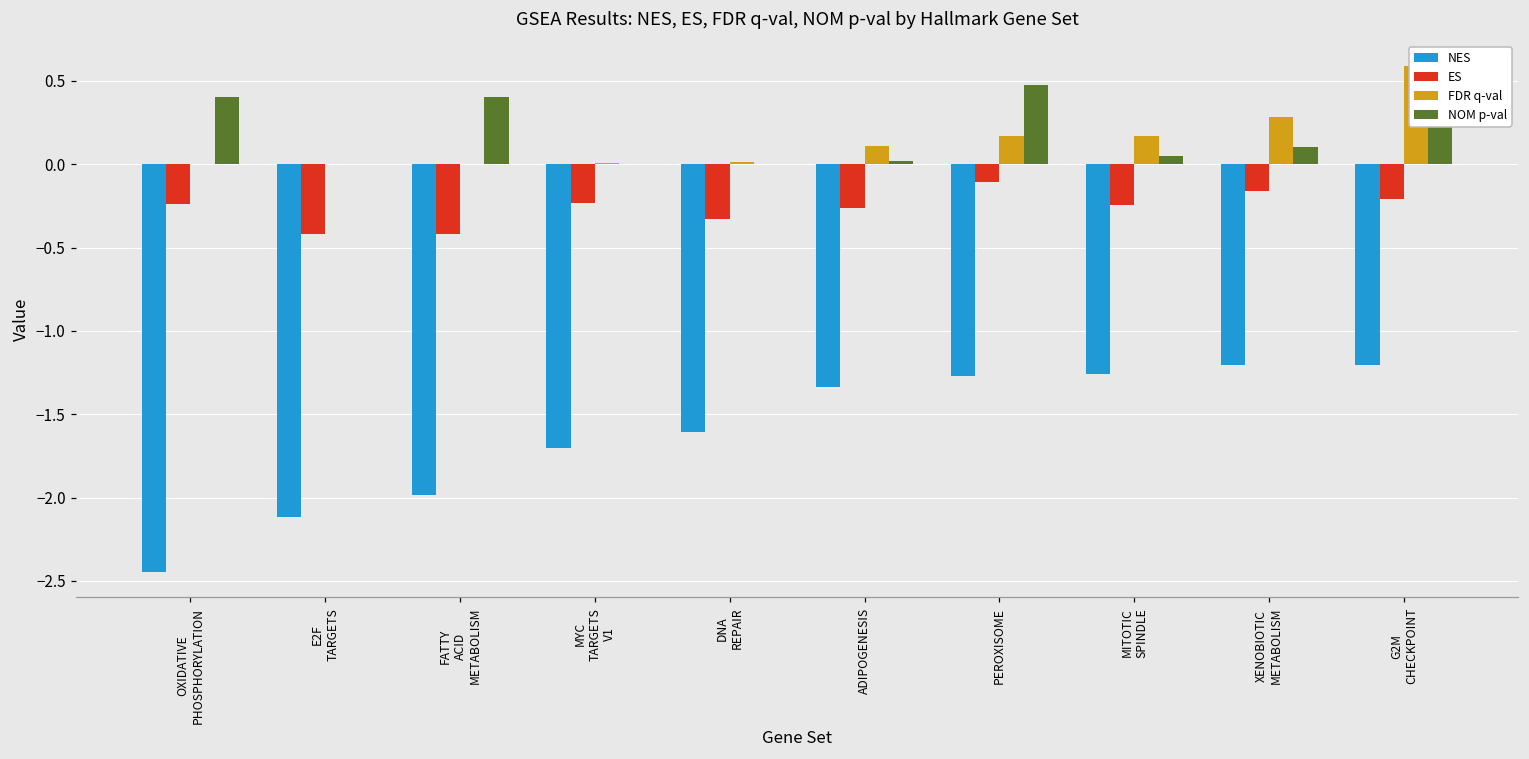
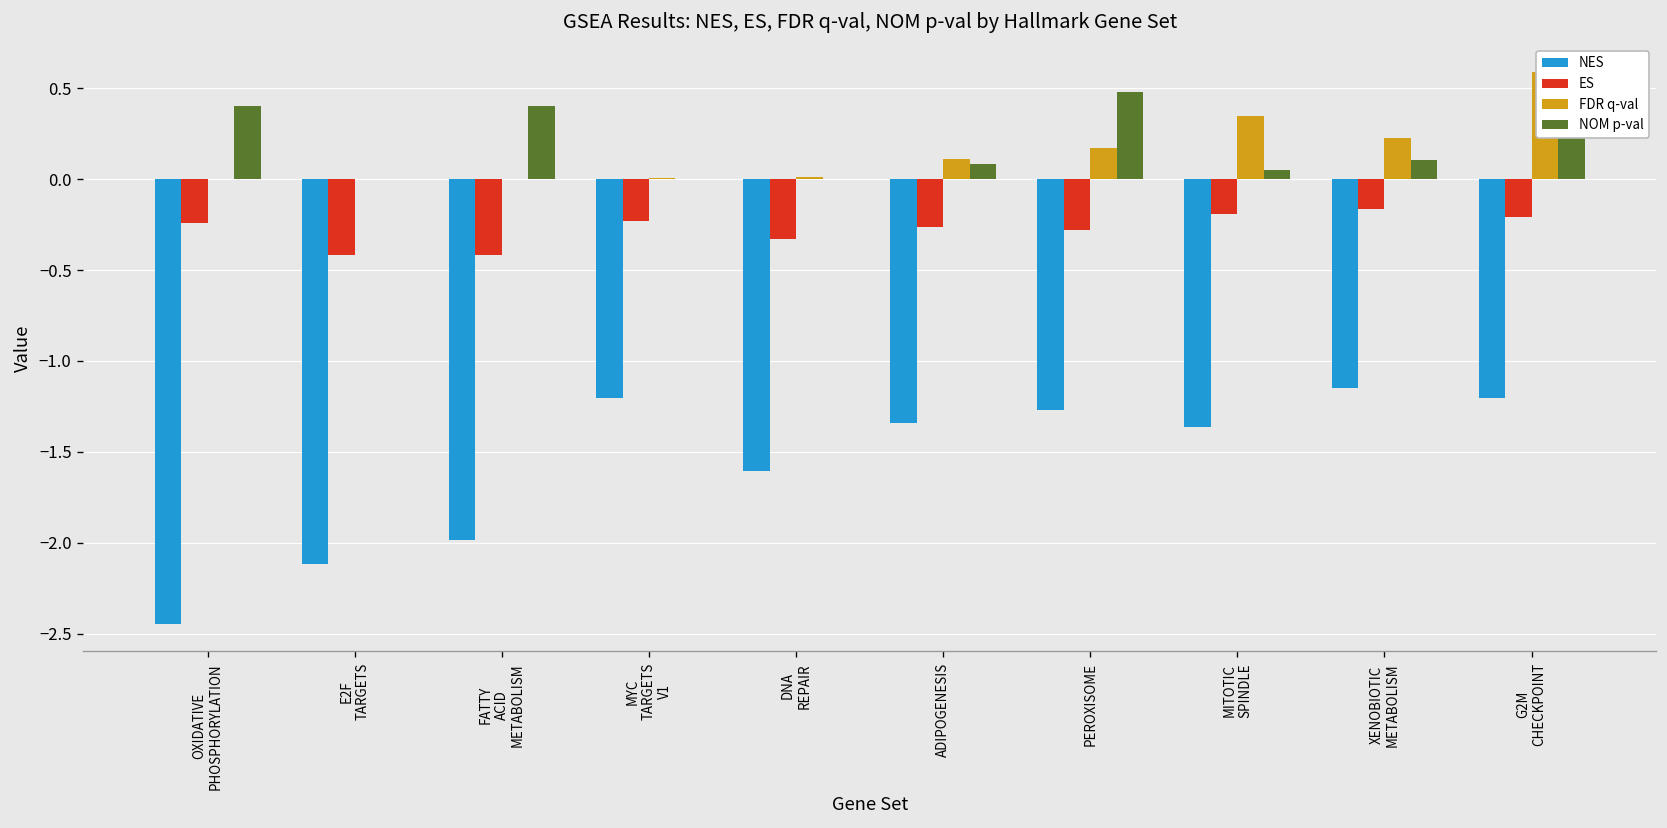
  {
    "NES": {
      "OXIDATIVE PHOSPHORYLATION": -2.45,
      "E2F TARGETS": -2.12,
      "FATTY ACID METABOLISM": -1.99,
-     "MYC TARGETS V1": -1.71,
+     "MYC TARGETS V1": -1.20,
      "DNA REPAIR": -1.60,
      "ADIPOGENESIS": -1.34,
      "PEROXISOME": -1.27,
-     "MITOTIC SPINDLE": -1.26,
-     "XENOBIOTIC METABOLISM": -1.20,
+     "MITOTIC SPINDLE": -1.36,
+     "XENOBIOTIC METABOLISM": -1.15,
      "G2M CHECKPOINT": -1.20
    },
    "ES": {
      "OXIDATIVE PHOSPHORYLATION": -0.24,
      "E2F TARGETS": -0.42,
      "FATTY ACID METABOLISM": -0.42,
      "MYC TARGETS V1": -0.23,
      "DNA REPAIR": -0.33,
      "ADIPOGENESIS": -0.26,
-     "PEROXISOME": -0.11,
-     "MITOTIC SPINDLE": -0.25,
+     "PEROXISOME": -0.28,
+     "MITOTIC SPINDLE": -0.19,
      "XENOBIOTIC METABOLISM": -0.16,
      "G2M CHECKPOINT": -0.21
    },
    "FDR q-val": {
      "OXIDATIVE PHOSPHORYLATION": 0.00,
      "E2F TARGETS": 0.00,
      "ADIPOGENESIS": 0.11,
      "PEROXISOME": 0.17,
-     "MITOTIC SPINDLE": 0.17,
-     "XENOBIOTIC METABOLISM": 0.28
+     "MITOTIC SPINDLE": 0.35,
+     "XENOBIOTIC METABOLISM": 0.22
    },
    "NOM p-val": {
      "OXIDATIVE PHOSPHORYLATION": 0.40,
      "E2F TARGETS": 0.00,
      "FATTY ACID METABOLISM": 0.40,
      "MYC TARGETS V1": 0.00,
      "DNA REPAIR": 0.00,
-     "ADIPOGENESIS": 0.02,
+     "ADIPOGENESIS": 0.08,
      "PEROXISOME": 0.48,
      "MITOTIC SPINDLE": 0.05,
      "XENOBIOTIC METABOLISM": 0.10
    }
  }
